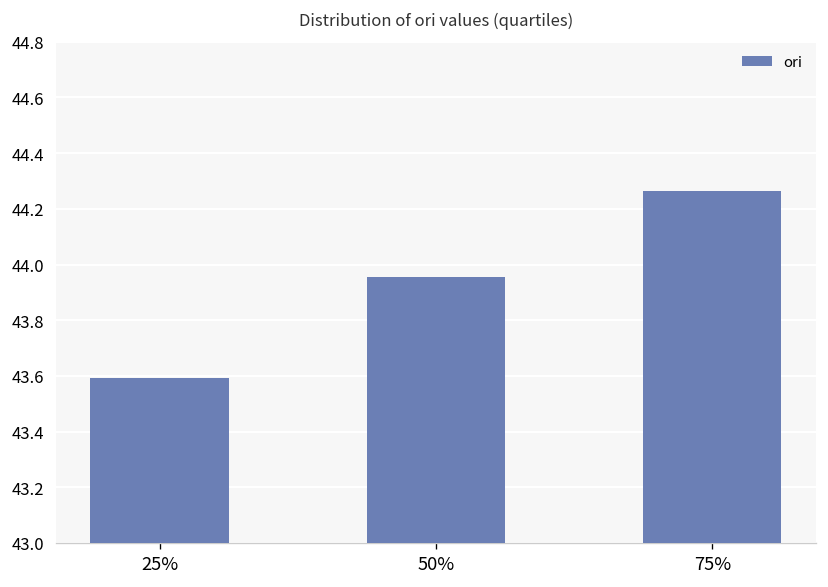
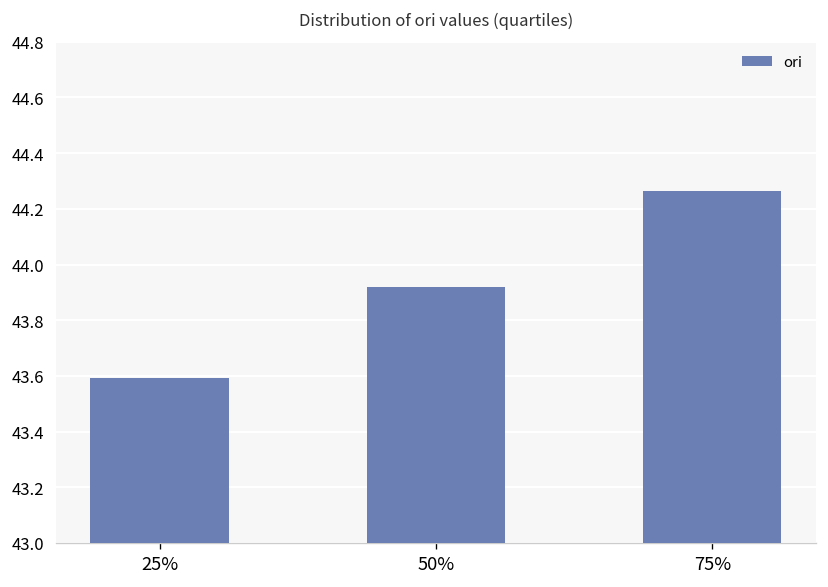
  {
    "25%": 43.59,
-   "50%": 43.96,
+   "50%": 43.92,
    "75%": 44.27
  }
